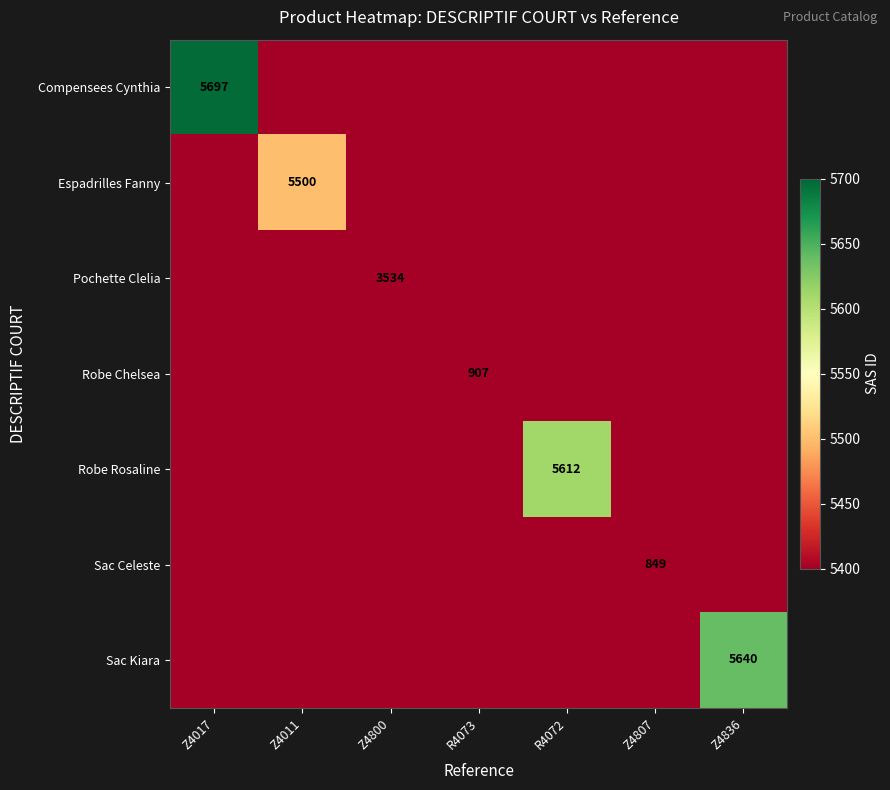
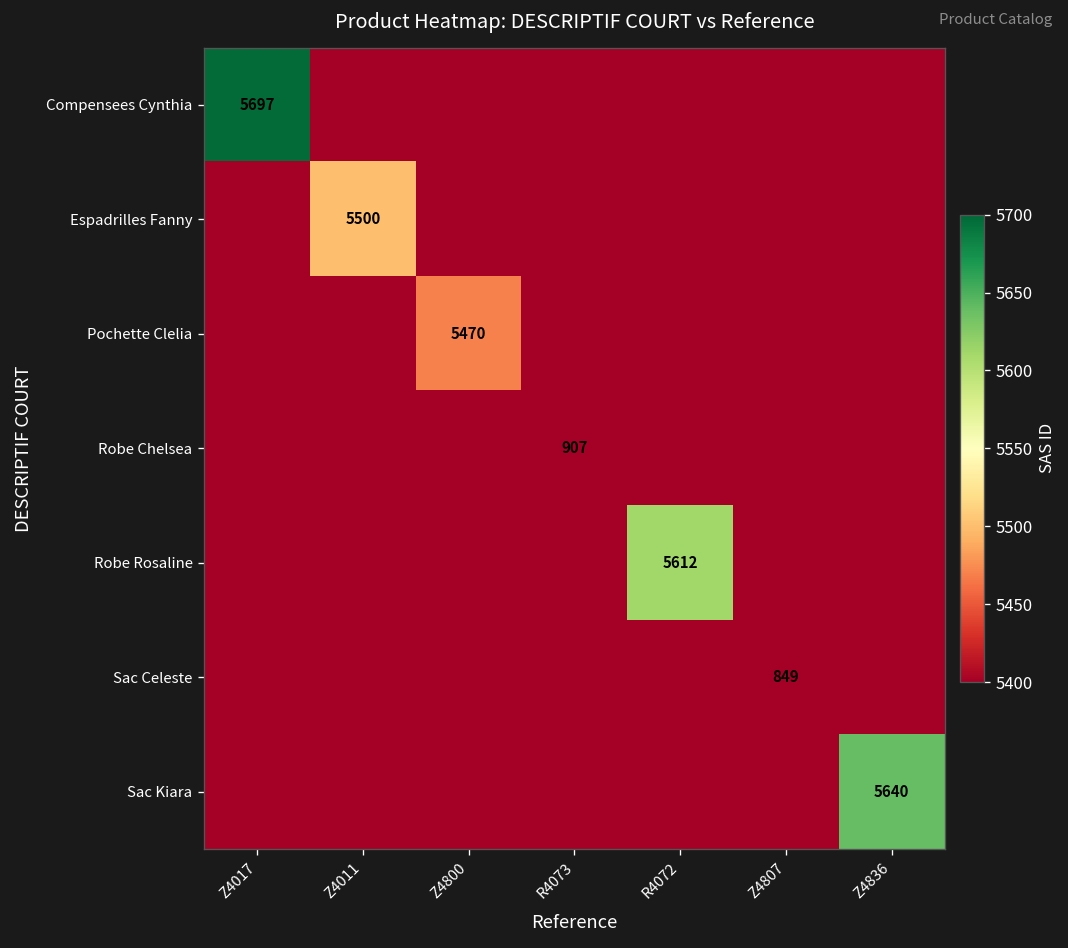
  {
    "Compensees Cynthia": {
      "Z4017": 5697
    },
    "Espadrilles Fanny": {
      "Z4011": 5500
    },
    "Pochette Clelia": {
-     "Z4800": 3534
+     "Z4800": 5470
    },
    "Robe Chelsea": {
      "R4073": 907
    },
    "Robe Rosaline": {
      "R4072": 5612
    },
    "Sac Celeste": {
      "Z4807": 849
    },
    "Sac Kiara": {
      "Z4836": 5640
    }
  }
